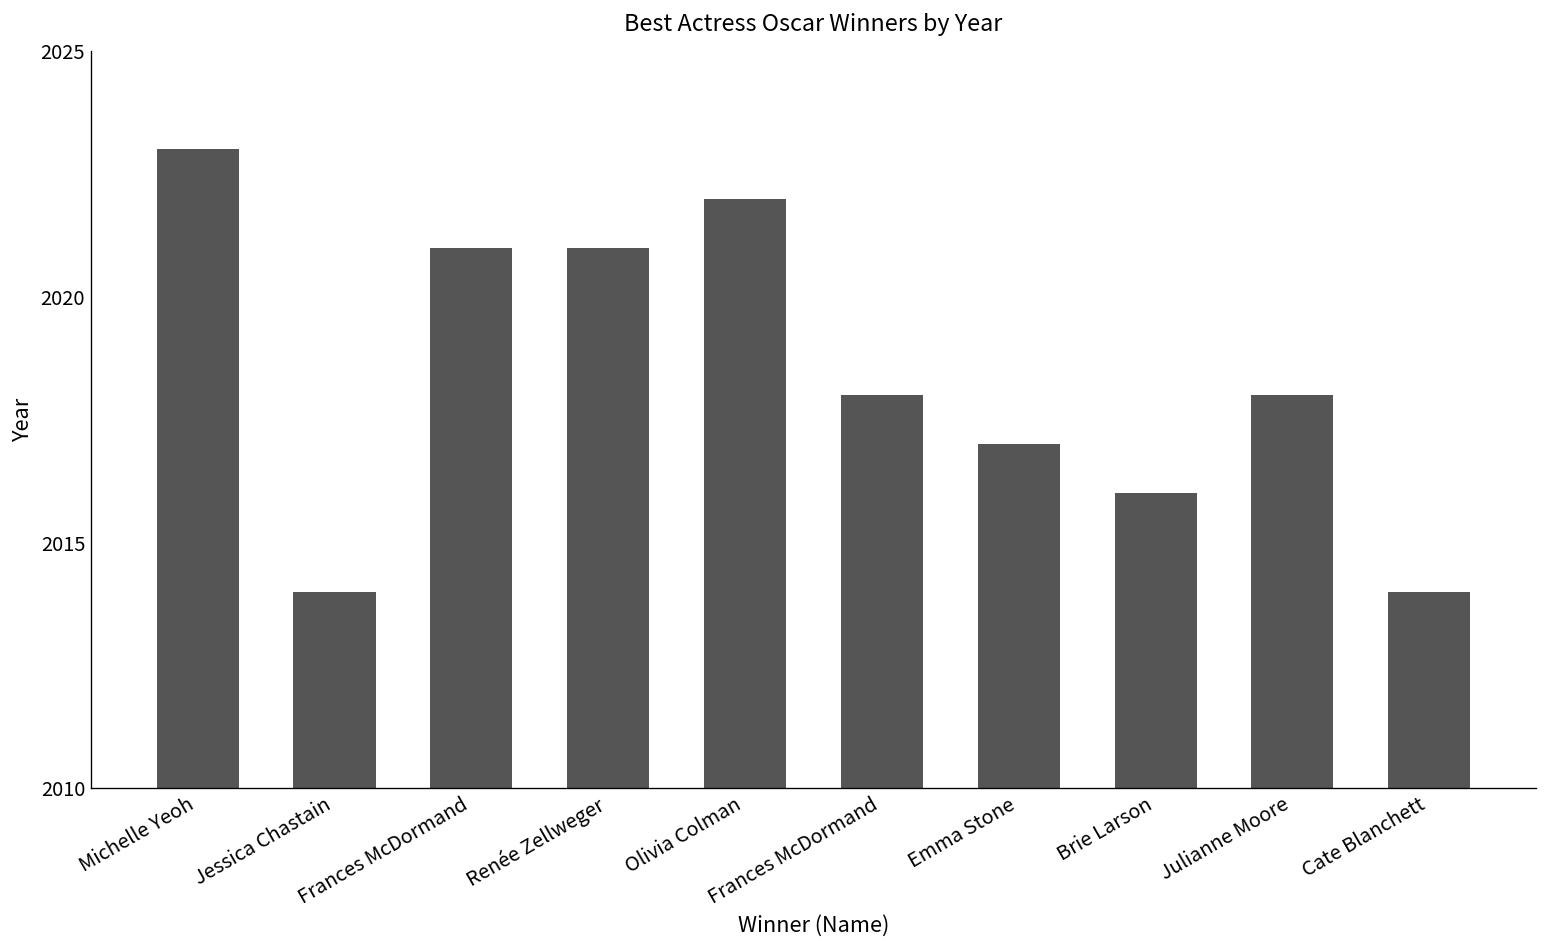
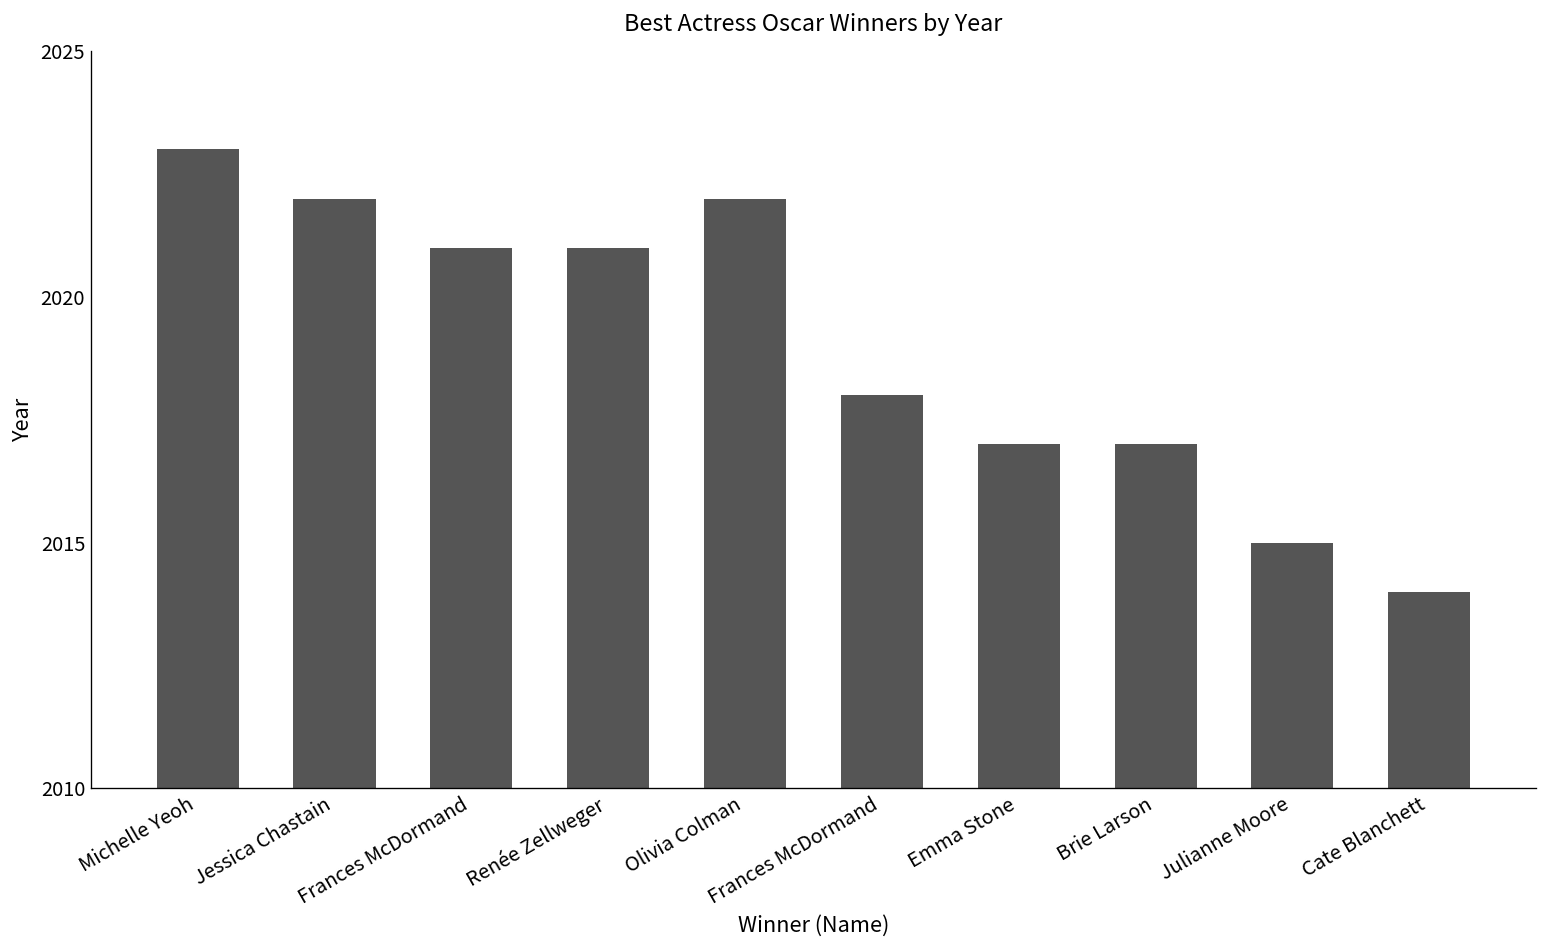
  {
    "Michelle Yeoh": 2023,
-   "Jessica Chastain": 2014,
+   "Jessica Chastain": 2022,
    "Renée Zellweger": 2021,
    "Olivia Colman": 2022,
    "Emma Stone": 2017,
-   "Brie Larson": 2016,
-   "Julianne Moore": 2018,
+   "Brie Larson": 2017,
+   "Julianne Moore": 2015,
    "Cate Blanchett": 2014
  }
